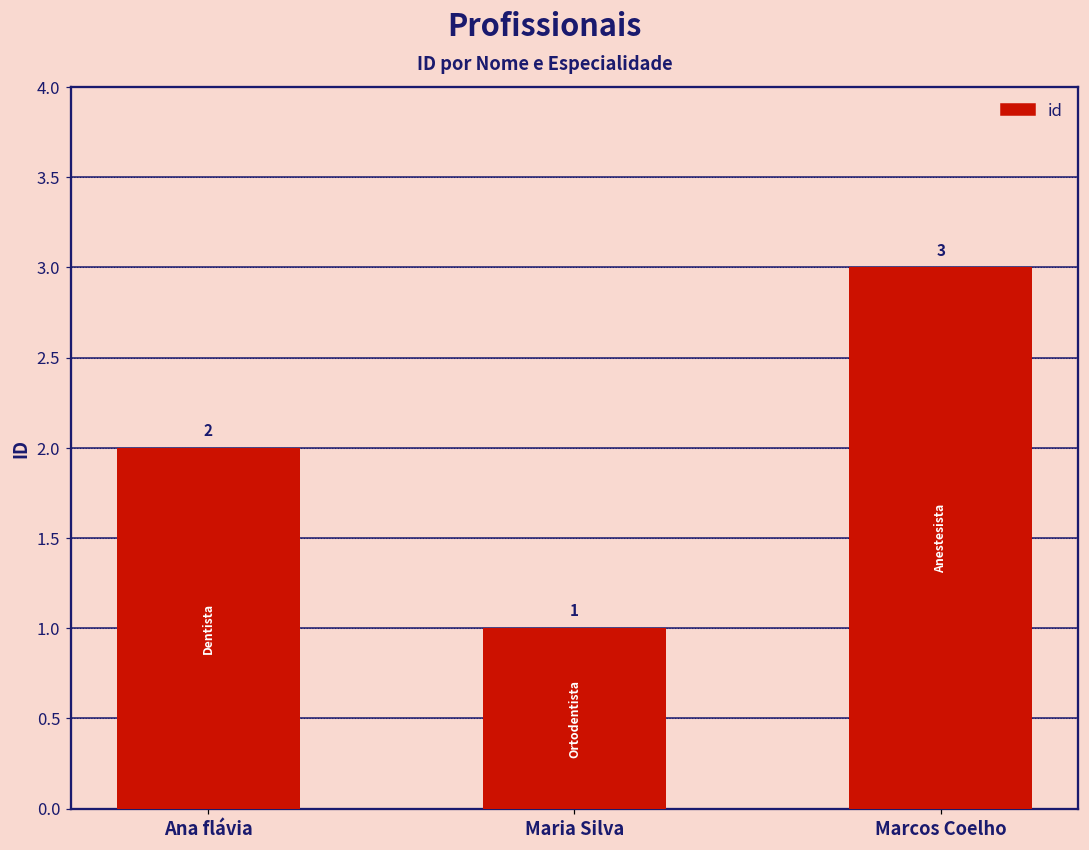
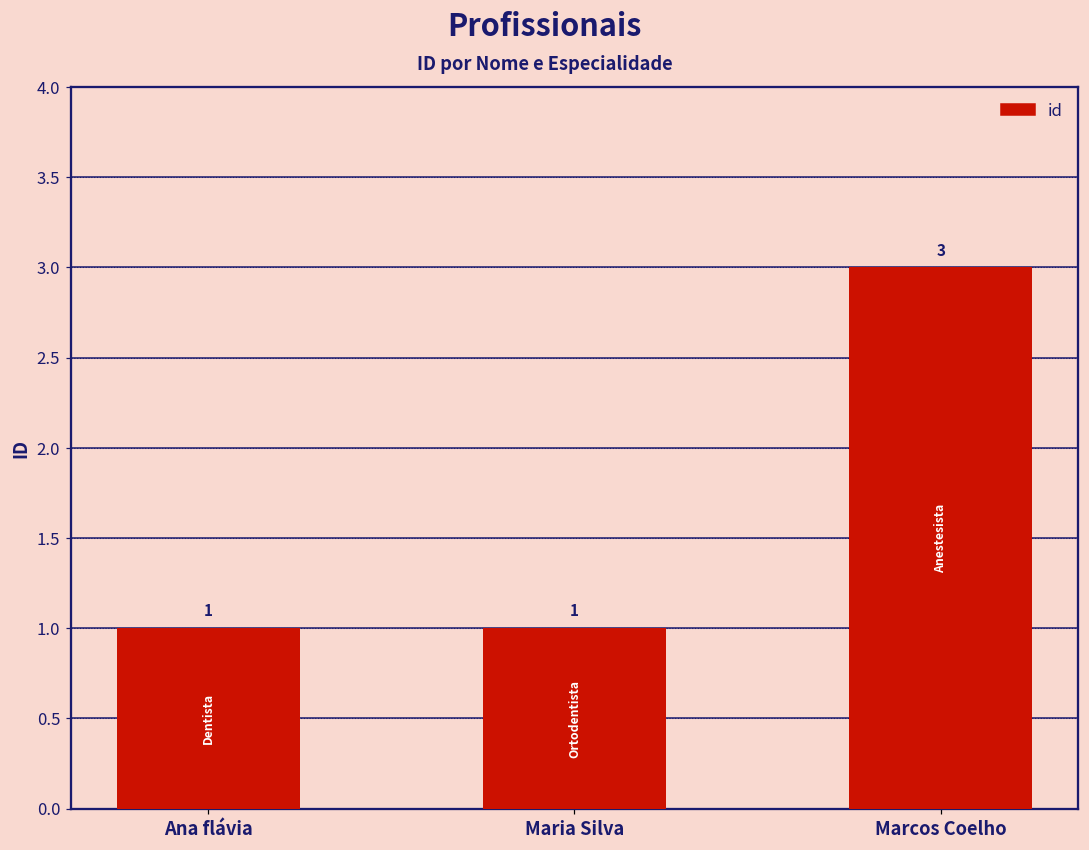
  {
-   "Ana flávia": 2,
+   "Ana flávia": 1,
    "Maria Silva": 1,
    "Marcos Coelho": 3
  }
